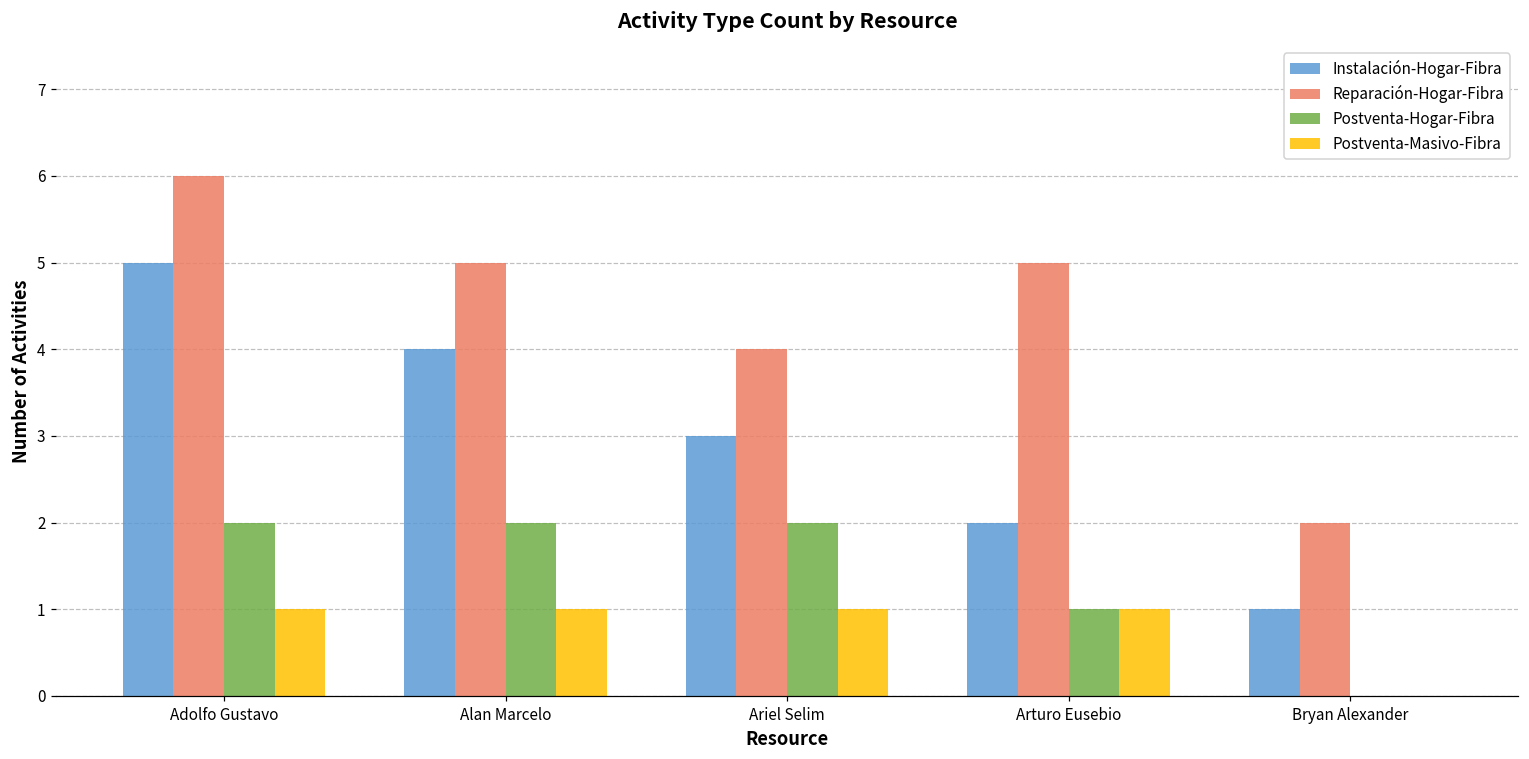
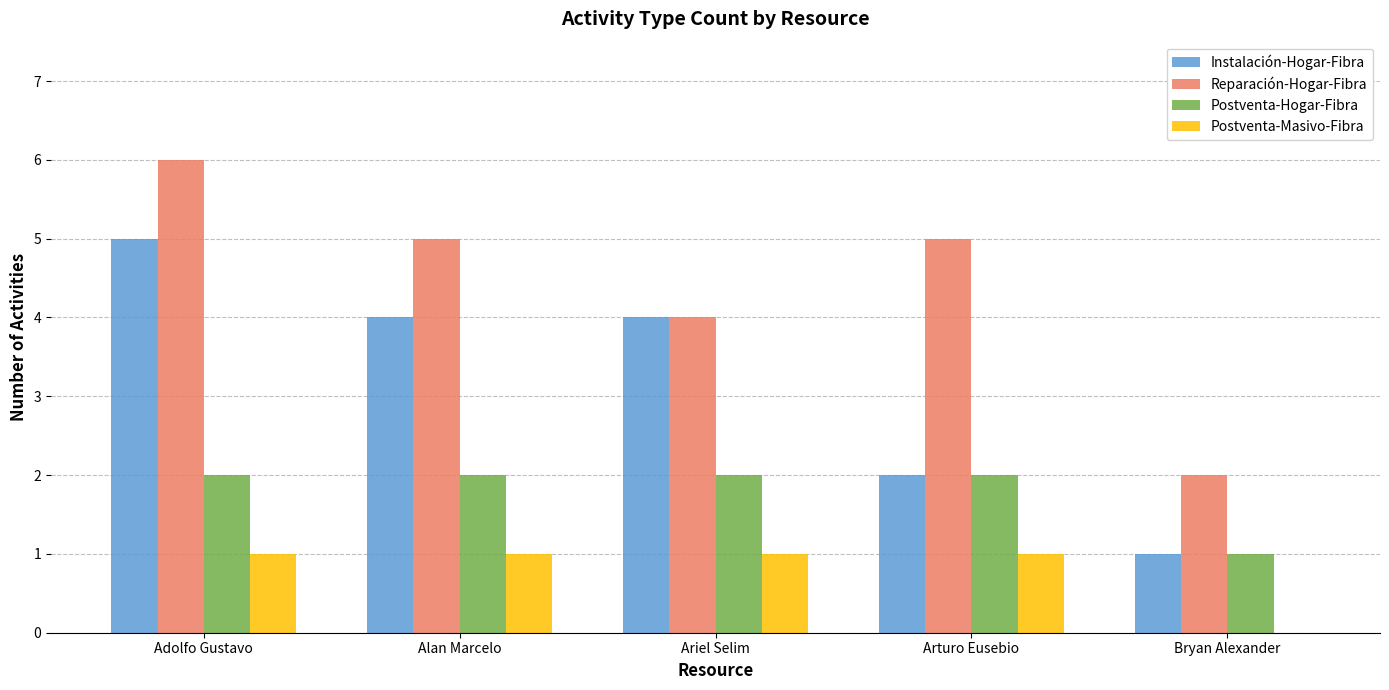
  {
    "Instalación-Hogar-Fibra": {
      "Adolfo Gustavo": 5,
      "Alan Marcelo": 4,
-     "Ariel Selim": 3,
+     "Ariel Selim": 4,
      "Arturo Eusebio": 2,
      "Bryan Alexander": 1
    },
    "Reparación-Hogar-Fibra": {
      "Adolfo Gustavo": 6,
      "Alan Marcelo": 5,
      "Ariel Selim": 4,
      "Arturo Eusebio": 5,
      "Bryan Alexander": 2
    },
    "Postventa-Hogar-Fibra": {
      "Adolfo Gustavo": 2,
      "Alan Marcelo": 2,
      "Ariel Selim": 2,
-     "Arturo Eusebio": 1,
-     "Bryan Alexander": 0
+     "Arturo Eusebio": 2,
+     "Bryan Alexander": 1
    },
    "Postventa-Masivo-Fibra": {
      "Adolfo Gustavo": 1,
      "Alan Marcelo": 1,
      "Ariel Selim": 1,
      "Arturo Eusebio": 1,
      "Bryan Alexander": 0
    }
  }
